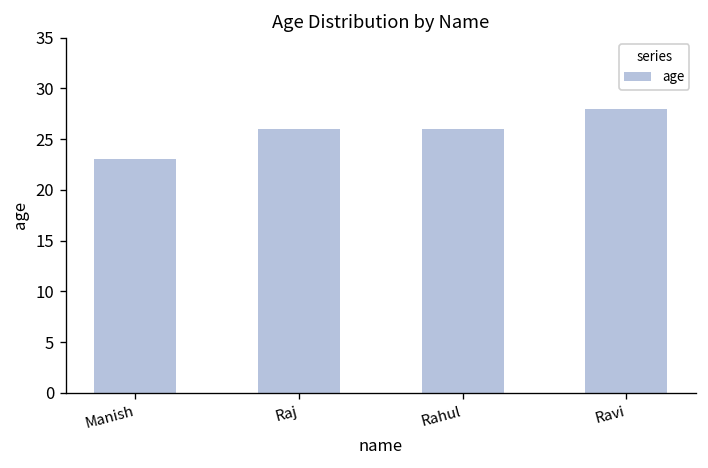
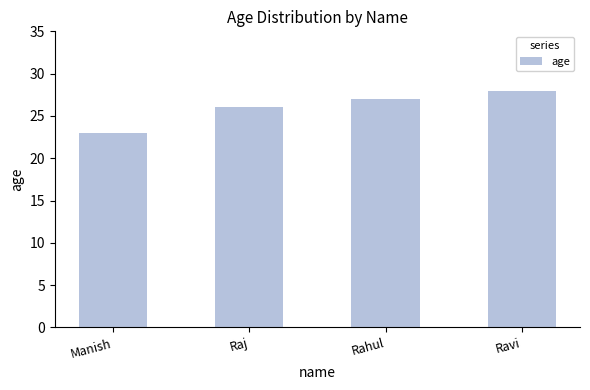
  {
    "Manish": 23,
    "Raj": 26,
-   "Rahul": 26,
+   "Rahul": 27,
    "Ravi": 28
  }
